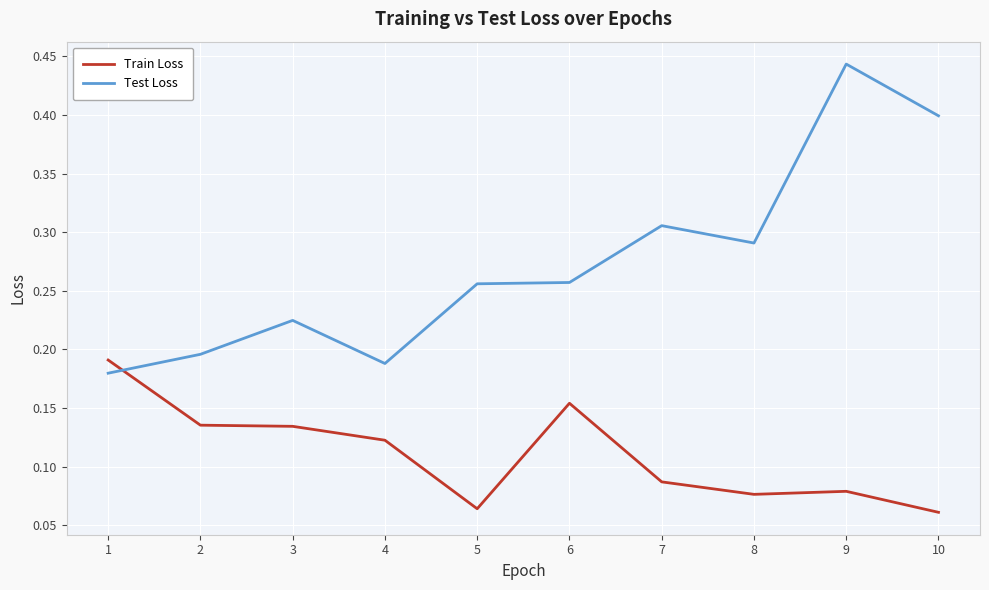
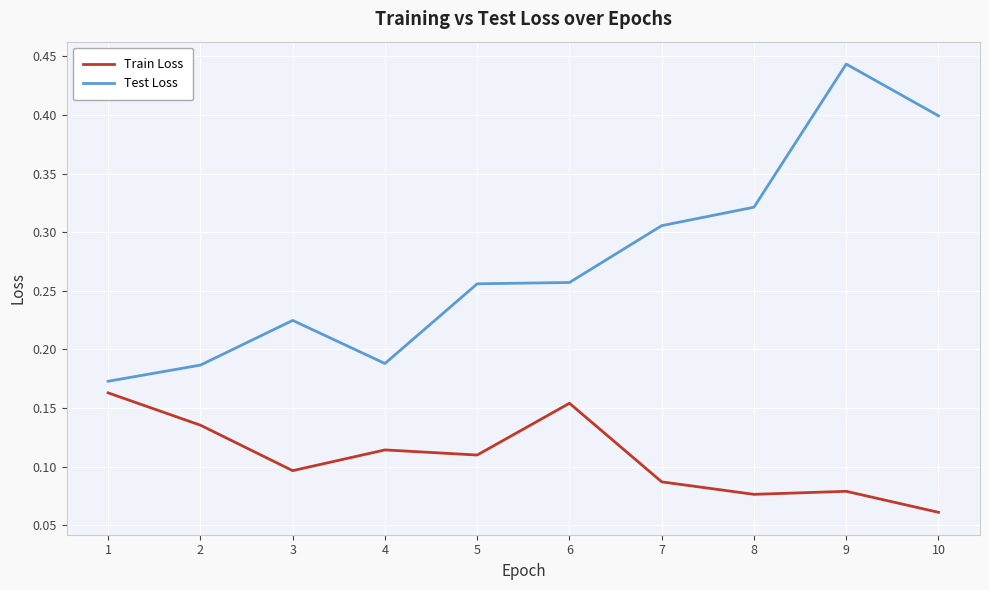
  {
    "Train Loss": {
-     "1": 0.191,
+     "1": 0.163,
      "2": 0.135,
-     "3": 0.134,
-     "4": 0.122,
-     "5": 0.064,
+     "3": 0.096,
+     "4": 0.114,
+     "5": 0.110,
      "6": 0.154,
      "7": 0.087,
      "8": 0.076,
      "9": 0.079,
      "10": 0.061
    },
    "Test Loss": {
-     "1": 0.180,
-     "2": 0.196,
+     "1": 0.173,
+     "2": 0.187,
      "3": 0.225,
      "4": 0.188,
      "5": 0.256,
      "6": 0.257,
      "7": 0.306,
-     "8": 0.291,
+     "8": 0.321,
      "9": 0.443,
      "10": 0.399
    }
  }
